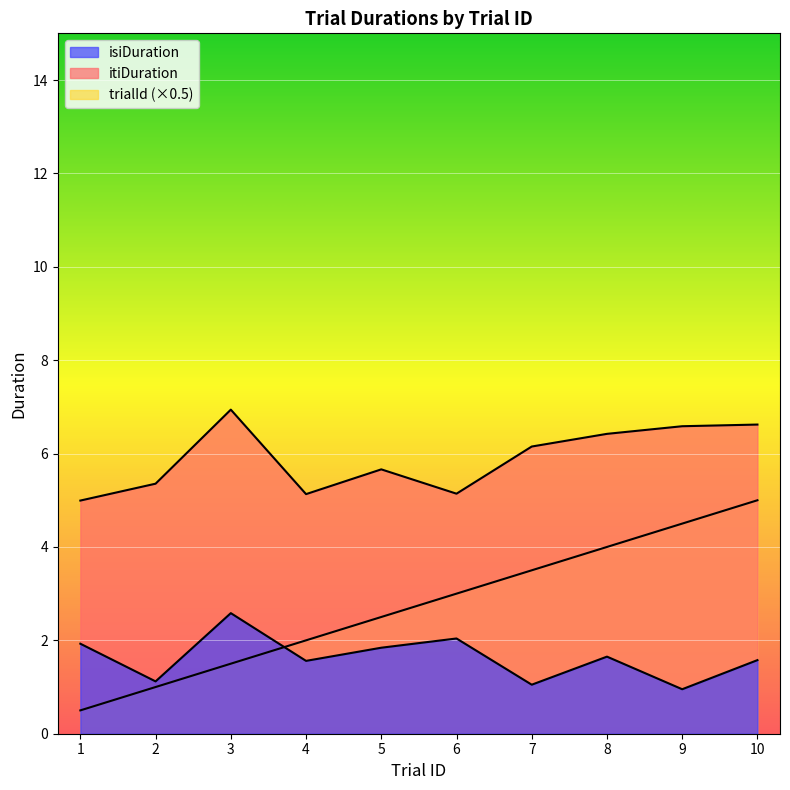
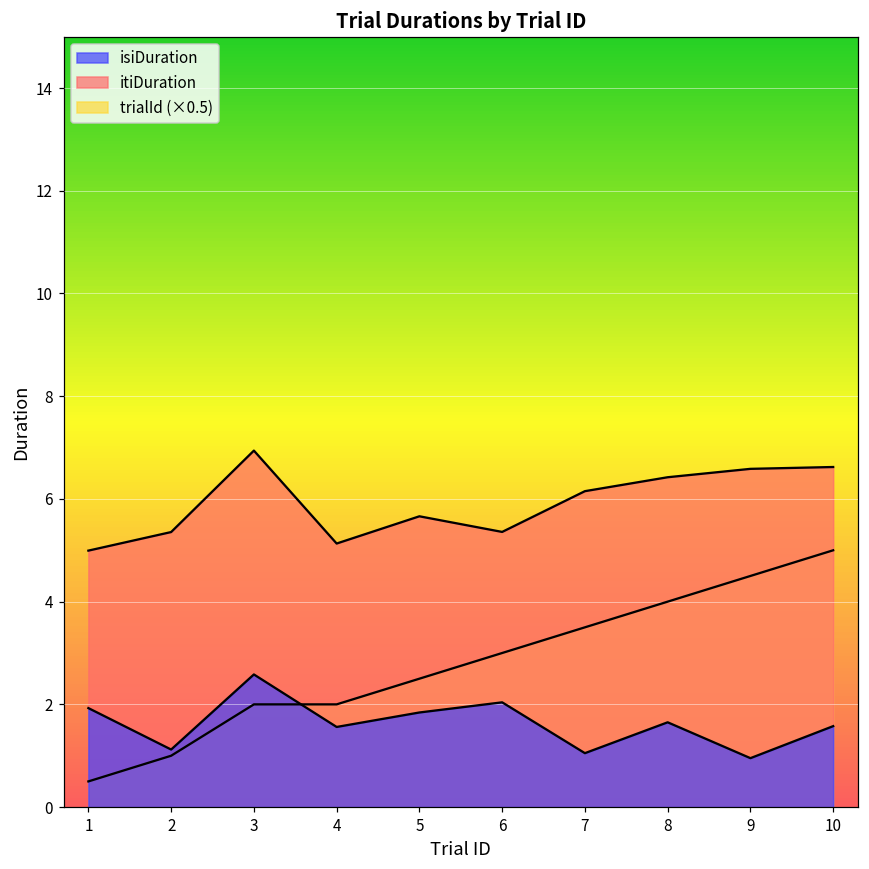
  {
    "isiDuration": {
      "1": 1.9,
      "2": 1.1,
      "3": 2.6,
      "4": 1.6,
      "5": 1.8,
      "6": 2.0,
      "7": 1.1,
      "8": 1.7,
      "9": 1.0,
      "10": 1.6
    },
    "itiDuration": {
      "1": 5.0,
      "2": 5.4,
      "3": 6.9,
      "4": 5.1,
      "5": 5.7,
-     "6": 5.1,
+     "6": 5.4,
      "7": 6.2,
      "8": 6.4,
      "9": 6.6,
      "10": 6.6
    },
    "trialId (×0.5)": {
      "1": 0.5,
      "2": 1.0,
-     "3": 1.5,
+     "3": 2.0,
      "4": 2.0,
      "5": 2.5,
      "6": 3.0,
      "7": 3.5,
      "8": 4.0,
      "9": 4.5,
      "10": 5.0
    }
  }
